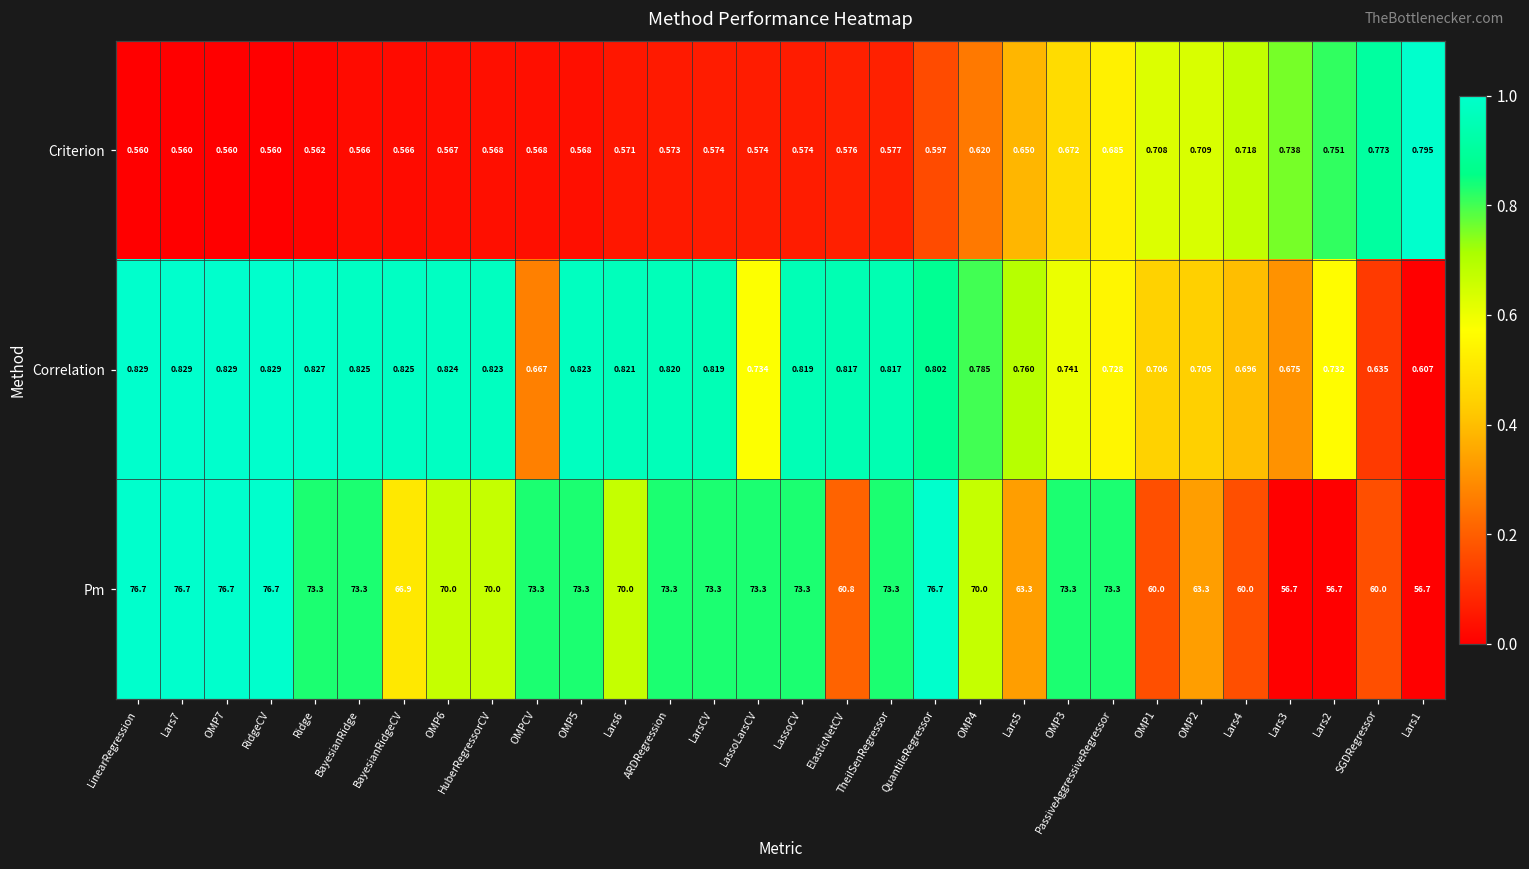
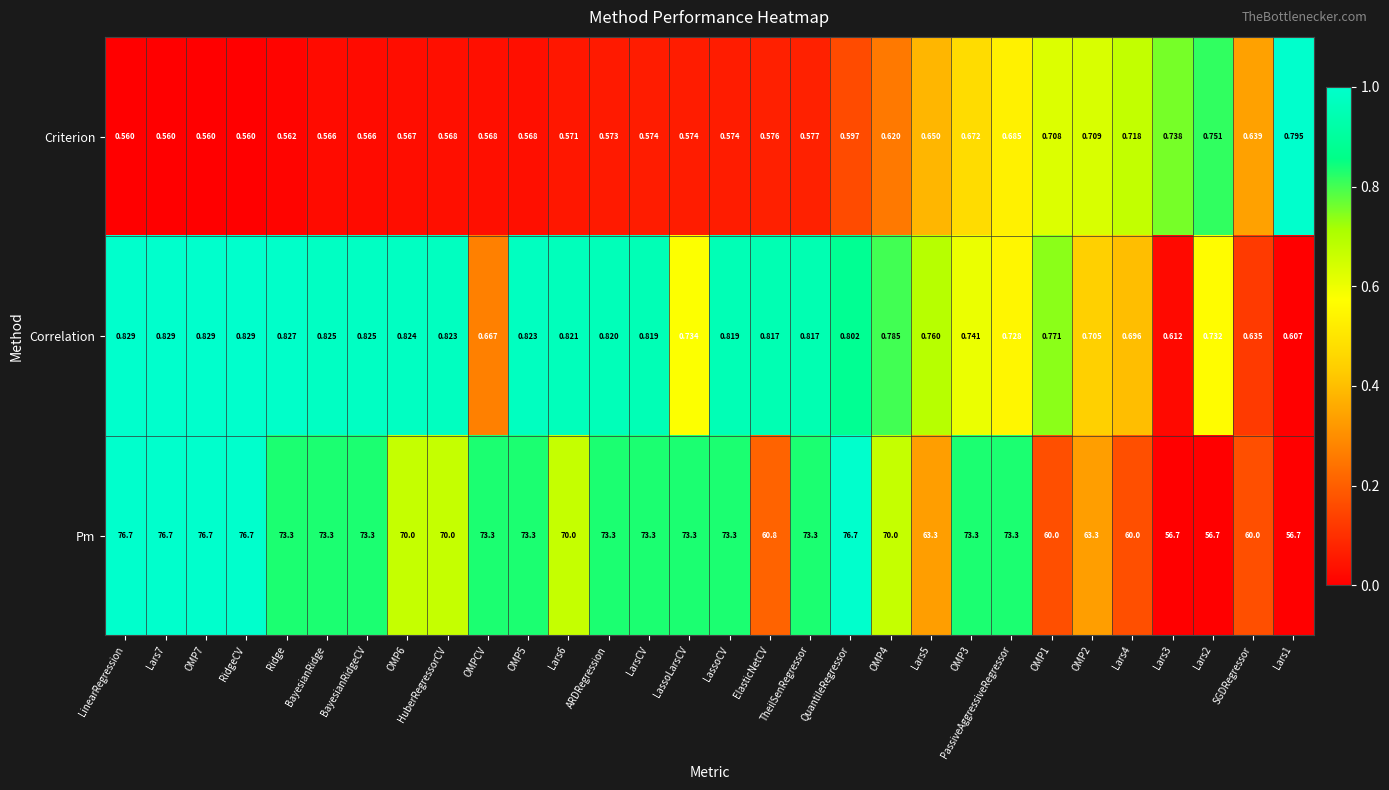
  {
    "Criterion": {
      "LinearRegression": 0.560,
      "Lars7": 0.560,
      "OMP7": 0.560,
      "RidgeCV": 0.560,
      "Ridge": 0.562,
      "BayesianRidge": 0.566,
      "BayesianRidgeCV": 0.566,
      "OMP6": 0.567,
      "HuberRegressorCV": 0.568,
      "OMPCV": 0.568,
      "OMP5": 0.568,
      "Lars6": 0.571,
      "ARDRegression": 0.573,
      "LarsCV": 0.574,
      "LassoLarsCV": 0.574,
      "LassoCV": 0.574,
      "ElasticNetCV": 0.576,
      "TheilSenRegressor": 0.577,
      "QuantileRegressor": 0.597,
      "OMP4": 0.620,
      "Lars5": 0.650,
      "OMP3": 0.672,
      "PassiveAggressiveRegressor": 0.685,
      "OMP1": 0.708,
      "OMP2": 0.709,
      "Lars4": 0.718,
      "Lars3": 0.738,
      "Lars2": 0.751,
-     "SGDRegressor": 0.773,
+     "SGDRegressor": 0.639,
      "Lars1": 0.795
    },
    "Correlation": {
      "LinearRegression": 0.829,
      "Lars7": 0.829,
      "OMP7": 0.829,
      "RidgeCV": 0.829,
      "Ridge": 0.827,
      "BayesianRidge": 0.825,
      "BayesianRidgeCV": 0.825,
      "OMP6": 0.824,
      "HuberRegressorCV": 0.823,
      "OMPCV": 0.667,
      "OMP5": 0.823,
      "Lars6": 0.821,
      "ARDRegression": 0.820,
      "LarsCV": 0.819,
      "LassoLarsCV": 0.734,
      "LassoCV": 0.819,
      "ElasticNetCV": 0.817,
      "TheilSenRegressor": 0.817,
      "QuantileRegressor": 0.802,
      "OMP4": 0.785,
      "Lars5": 0.760,
      "OMP3": 0.741,
      "PassiveAggressiveRegressor": 0.728,
-     "OMP1": 0.706,
+     "OMP1": 0.771,
      "OMP2": 0.705,
      "Lars4": 0.696,
-     "Lars3": 0.675,
+     "Lars3": 0.612,
      "Lars2": 0.732,
      "SGDRegressor": 0.635,
      "Lars1": 0.607
    },
    "Pm": {
      "LinearRegression": 76.7,
      "Lars7": 76.7,
      "OMP7": 76.7,
      "RidgeCV": 76.7,
      "Ridge": 73.3,
      "BayesianRidge": 73.3,
-     "BayesianRidgeCV": 66.9,
+     "BayesianRidgeCV": 73.3,
      "OMP6": 70.0,
      "HuberRegressorCV": 70.0,
      "OMPCV": 73.3,
      "OMP5": 73.3,
      "Lars6": 70.0,
      "ARDRegression": 73.3,
      "LarsCV": 73.3,
      "LassoLarsCV": 73.3,
      "LassoCV": 73.3,
      "ElasticNetCV": 60.8,
      "TheilSenRegressor": 73.3,
      "QuantileRegressor": 76.7,
      "OMP4": 70.0,
      "Lars5": 63.3,
      "OMP3": 73.3,
      "PassiveAggressiveRegressor": 73.3,
      "OMP1": 60.0,
      "OMP2": 63.3,
      "Lars4": 60.0,
      "Lars3": 56.7,
      "Lars2": 56.7,
      "SGDRegressor": 60.0,
      "Lars1": 56.7
    }
  }
